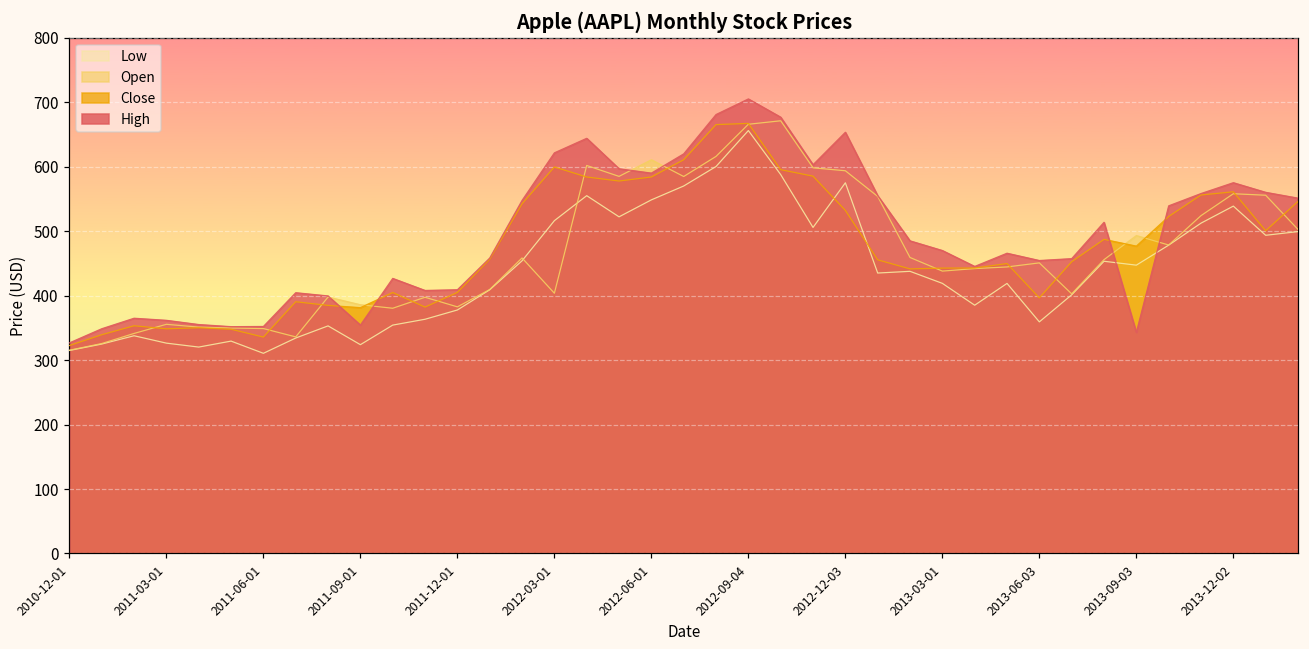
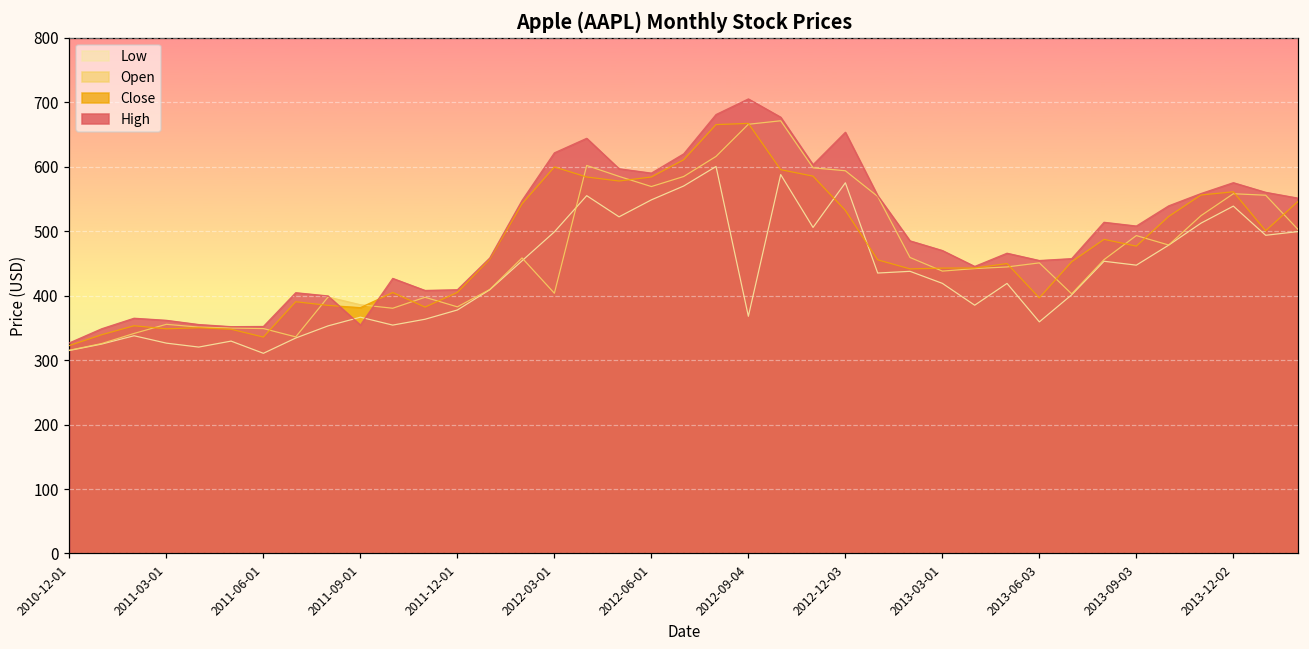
  {
    "Low": {
      "2011-03-01": 330,
      "2011-06-01": 310,
-     "2011-09-01": 320,
+     "2011-09-01": 370,
      "2011-12-01": 380,
-     "2012-03-01": 520,
+     "2012-03-01": 500,
      "2012-06-01": 550,
-     "2012-09-04": 660,
+     "2012-09-04": 370,
      "2012-12-03": 570,
      "2013-03-01": 420,
      "2013-06-03": 360,
      "2013-09-03": 450,
      "2013-12-02": 540
    },
    "Open": {
      "2011-03-01": 360,
      "2011-09-01": 390,
      "2011-12-01": 380,
      "2012-03-01": 400,
-     "2012-06-01": 610,
+     "2012-06-01": 570,
      "2012-12-03": 590,
      "2013-03-01": 440,
      "2013-09-03": 490
    },
    "Close": {
      "2011-03-01": 350,
      "2011-06-01": 340,
      "2011-09-01": 380,
      "2012-03-01": 600,
      "2012-06-01": 580,
      "2012-12-03": 530,
      "2013-03-01": 440,
      "2013-06-03": 400,
      "2013-09-03": 480
    },
    "High": {
      "2011-03-01": 360,
      "2011-09-01": 350,
      "2012-03-01": 620,
      "2012-06-01": 590,
      "2012-09-04": 710,
      "2012-12-03": 650,
      "2013-03-01": 470,
-     "2013-09-03": 340,
+     "2013-09-03": 510,
      "2013-12-02": 580
    }
  }
